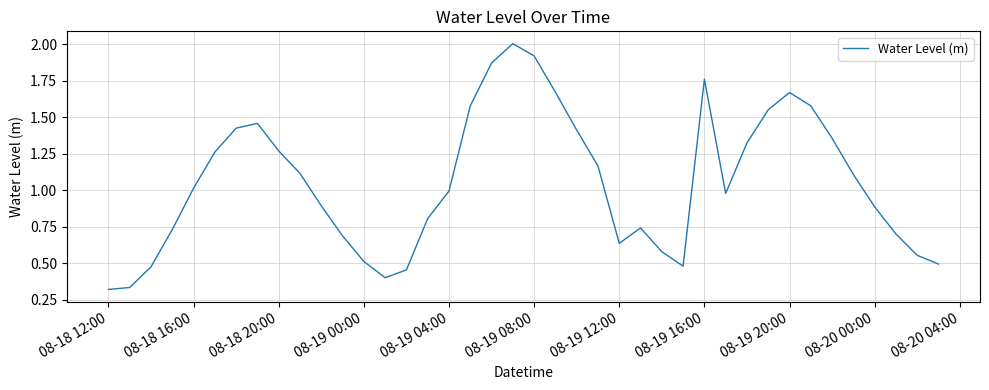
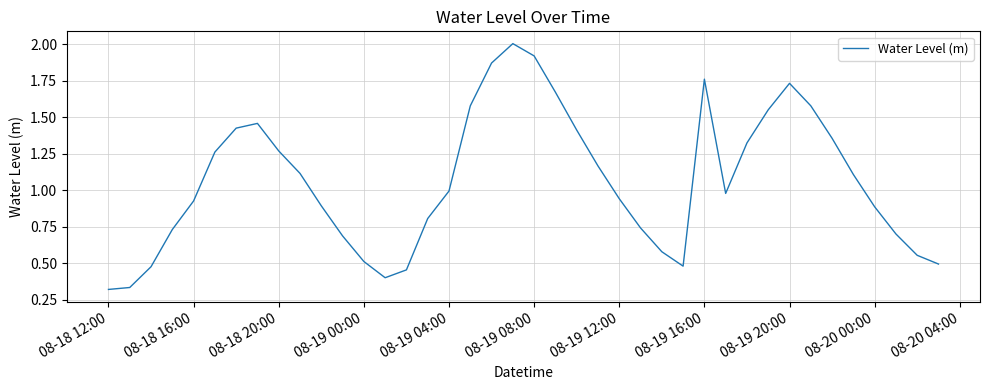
  {
    "08-18 12:00": 0.32,
-   "08-18 16:00": 1.01,
+   "08-18 16:00": 0.93,
    "08-18 20:00": 1.27,
    "08-19 00:00": 0.51,
    "08-19 04:00": 0.99,
    "08-19 08:00": 1.92,
-   "08-19 12:00": 0.64,
+   "08-19 12:00": 0.94,
    "08-19 16:00": 1.76,
-   "08-19 20:00": 1.67,
+   "08-19 20:00": 1.73,
    "08-20 00:00": 0.89
  }
